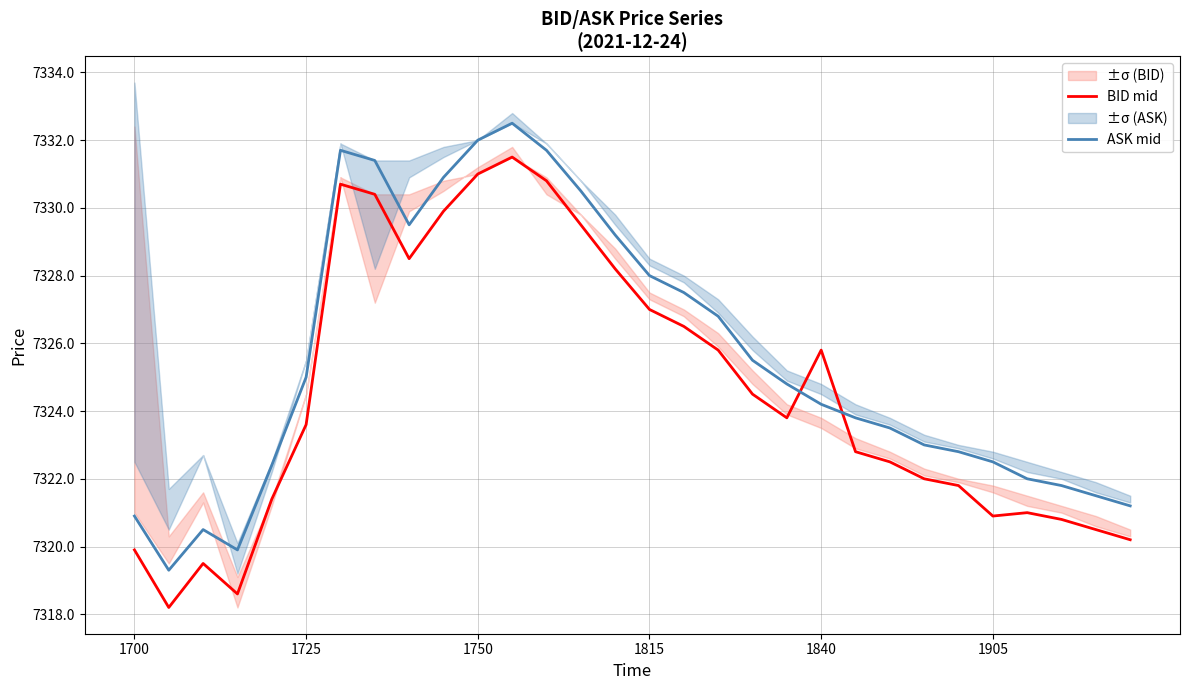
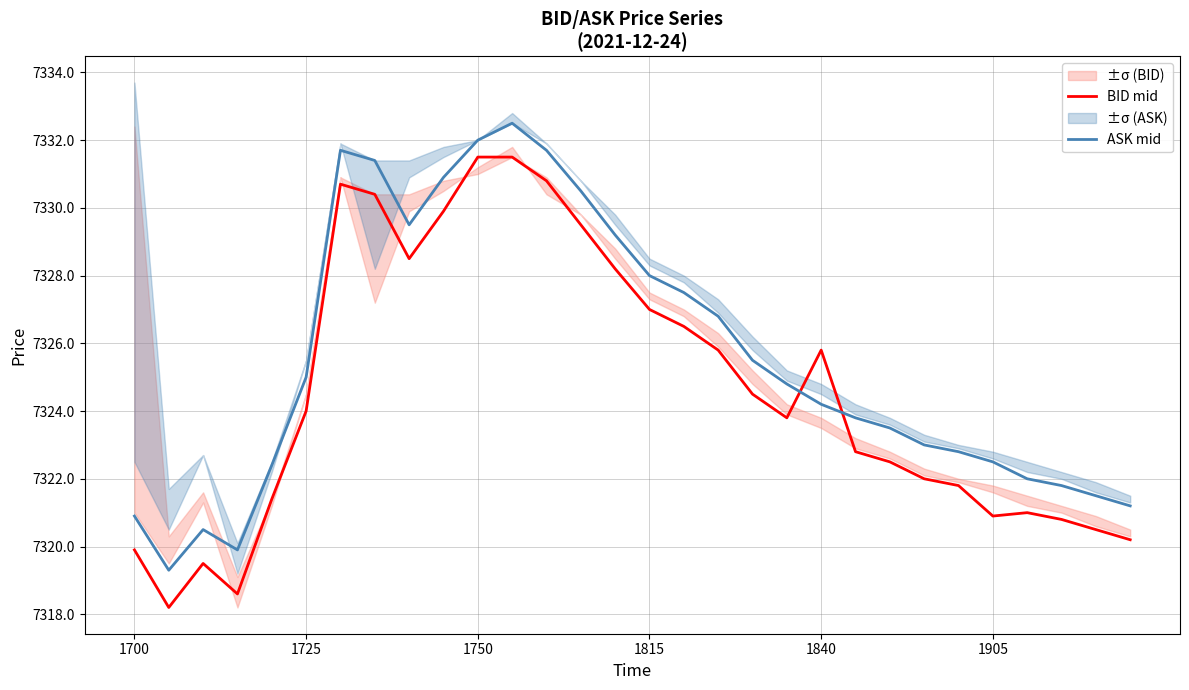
  {
    "BID mid": {
      "1700": 7319.9,
-     "1725": 7323.6,
-     "1750": 7331.0,
+     "1725": 7324.0,
+     "1750": 7331.5,
      "1815": 7327.0,
      "1840": 7325.8,
      "1905": 7320.9
    }
  }
